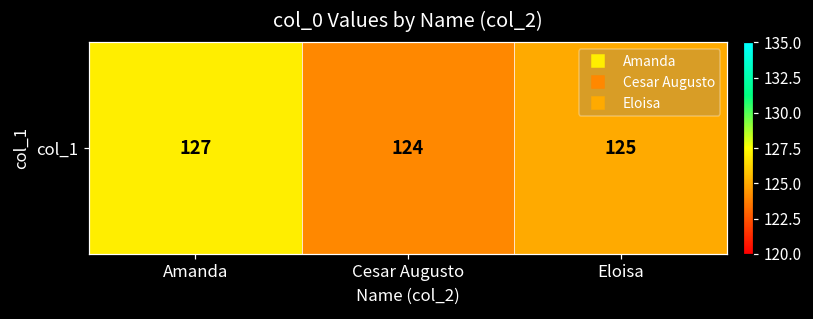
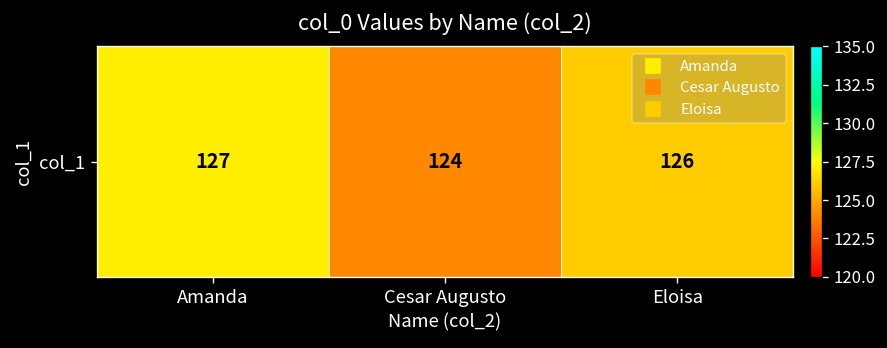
  {
    "col_1": {
      "Amanda": 127,
      "Cesar Augusto": 124,
-     "Eloisa": 125
+     "Eloisa": 126
    }
  }
